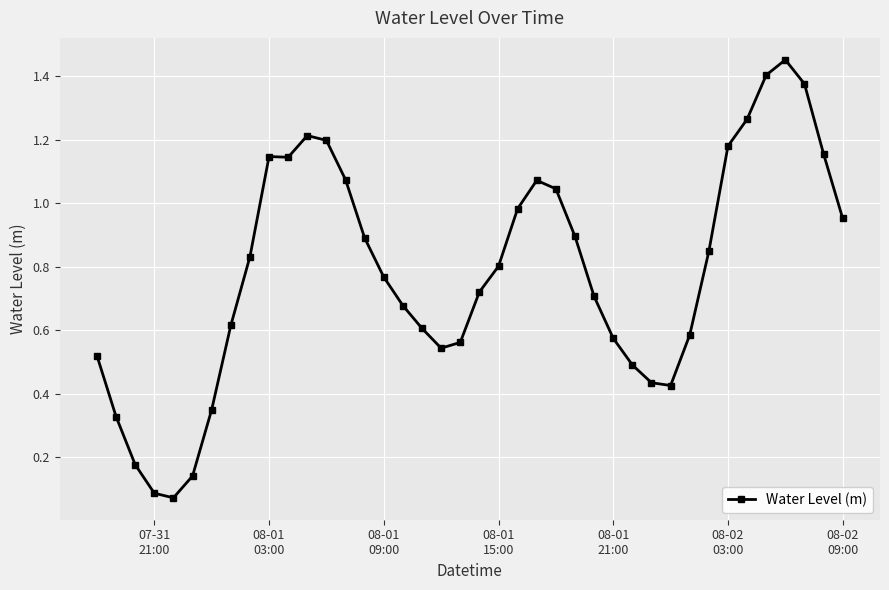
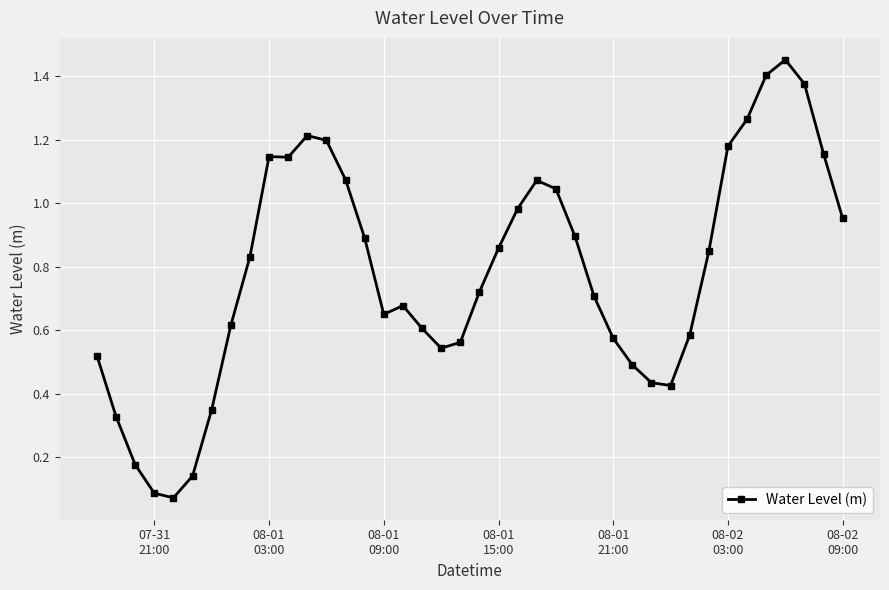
  {
    "07-31 21:00": 0.09,
    "08-01 03:00": 1.15,
-   "08-01 09:00": 0.77,
-   "08-01 15:00": 0.80,
+   "08-01 09:00": 0.65,
+   "08-01 15:00": 0.86,
    "08-01 21:00": 0.57,
    "08-02 03:00": 1.18,
    "08-02 09:00": 0.95
  }
